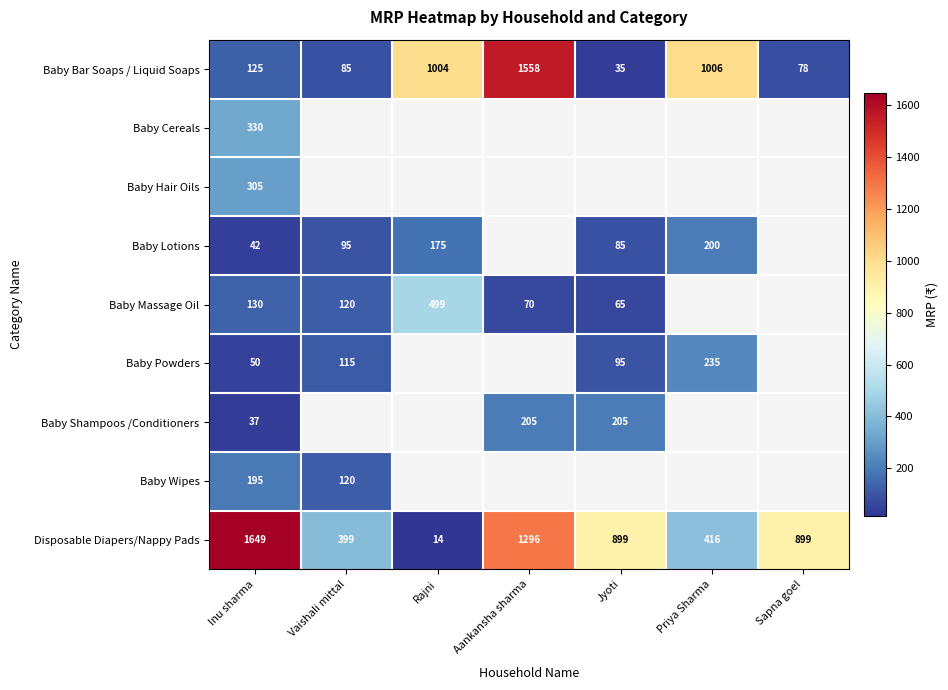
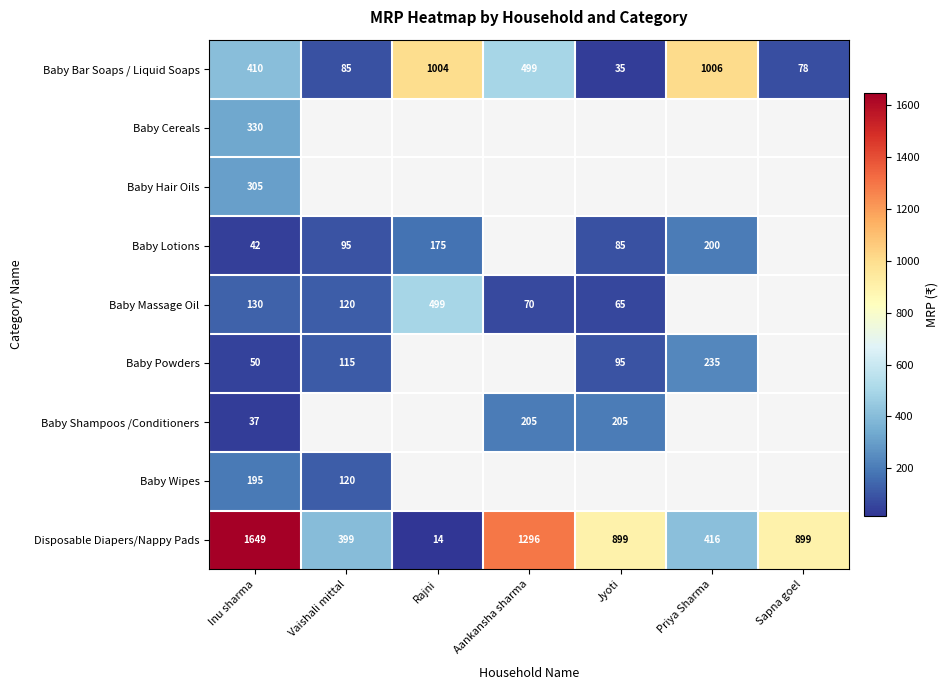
  {
    "Baby Bar Soaps / Liquid Soaps": {
-     "Inu sharma": 125,
+     "Inu sharma": 410,
      "Vaishali mittal": 85,
      "Rajni": 1004,
-     "Aankansha sharma": 1558,
+     "Aankansha sharma": 499,
      "Jyoti": 35,
      "Priya Sharma": 1006,
      "Sapna goel": 78
    },
    "Baby Cereals": {
      "Inu sharma": 330
    },
    "Baby Hair Oils": {
      "Inu sharma": 305
    },
    "Baby Lotions": {
      "Inu sharma": 42,
      "Vaishali mittal": 95,
      "Rajni": 175,
      "Jyoti": 85,
      "Priya Sharma": 200
    },
    "Baby Massage Oil": {
      "Inu sharma": 130,
      "Vaishali mittal": 120,
      "Rajni": 499,
      "Aankansha sharma": 70,
      "Jyoti": 65
    },
    "Baby Powders": {
      "Inu sharma": 50,
      "Vaishali mittal": 115,
      "Jyoti": 95,
      "Priya Sharma": 235
    },
    "Baby Shampoos /Conditioners": {
      "Inu sharma": 37,
      "Aankansha sharma": 205,
      "Jyoti": 205
    },
    "Baby Wipes": {
      "Inu sharma": 195,
      "Vaishali mittal": 120
    },
    "Disposable Diapers/Nappy Pads": {
      "Inu sharma": 1649,
      "Vaishali mittal": 399,
      "Rajni": 14,
      "Aankansha sharma": 1296,
      "Jyoti": 899,
      "Priya Sharma": 416,
      "Sapna goel": 899
    }
  }
